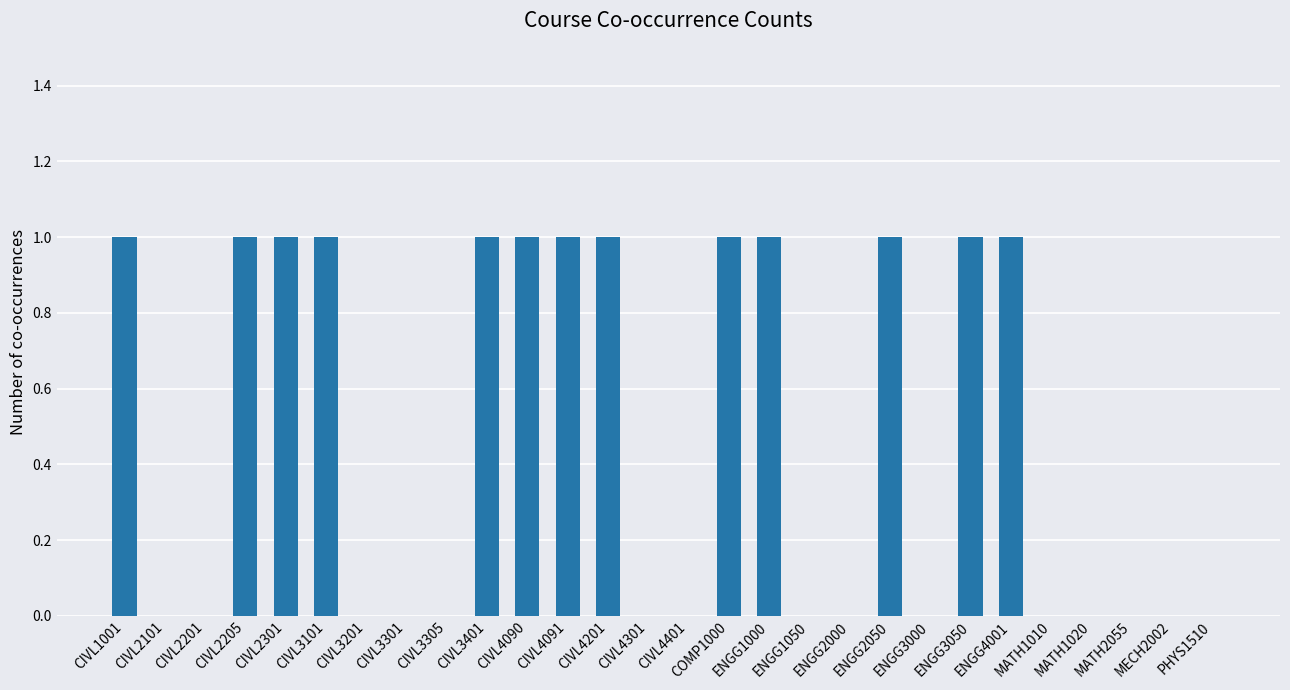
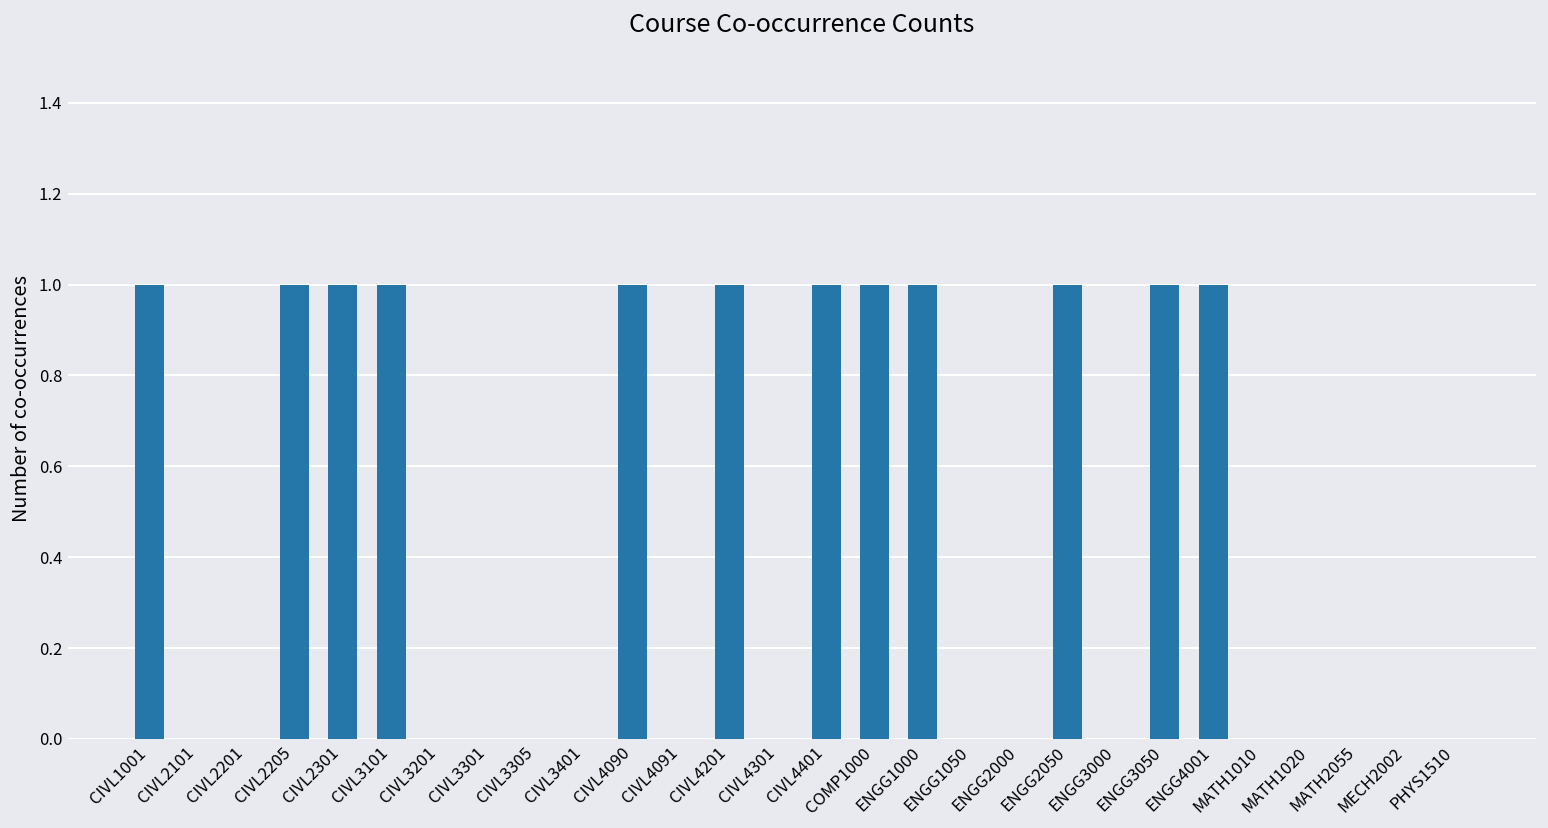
  {
    "CIVL1001": 1,
    "CIVL2101": 0,
    "CIVL2201": 0,
    "CIVL2205": 1,
    "CIVL2301": 1,
    "CIVL3101": 1,
    "CIVL3201": 0,
    "CIVL3301": 0,
    "CIVL3305": 0,
-   "CIVL3401": 1,
+   "CIVL3401": 0,
    "CIVL4090": 1,
-   "CIVL4091": 1,
+   "CIVL4091": 0,
    "CIVL4201": 1,
    "CIVL4301": 0,
-   "CIVL4401": 0,
+   "CIVL4401": 1,
    "COMP1000": 1,
    "ENGG1000": 1,
    "ENGG1050": 0,
    "ENGG2000": 0,
    "ENGG2050": 1,
    "ENGG3000": 0,
    "ENGG3050": 1,
    "ENGG4001": 1,
    "MATH1010": 0,
    "MATH1020": 0,
    "MATH2055": 0,
    "MECH2002": 0,
    "PHYS1510": 0
  }
